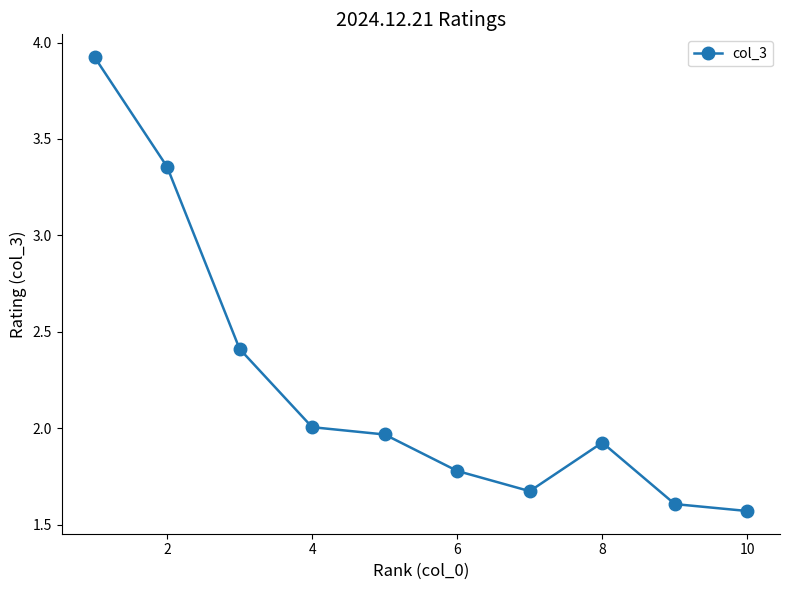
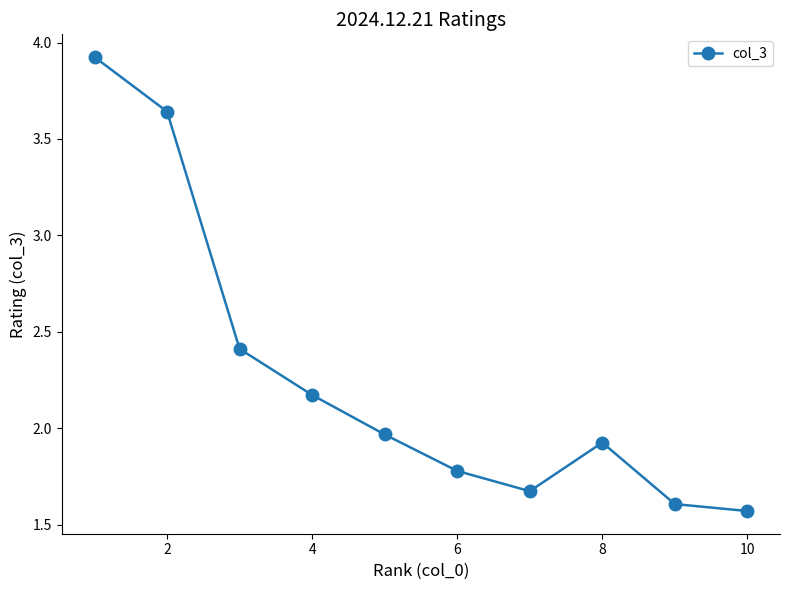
  {
-   "2": 3.36,
-   "4": 2.01,
+   "2": 3.64,
+   "4": 2.17,
    "6": 1.78,
    "8": 1.93,
    "10": 1.57
  }
